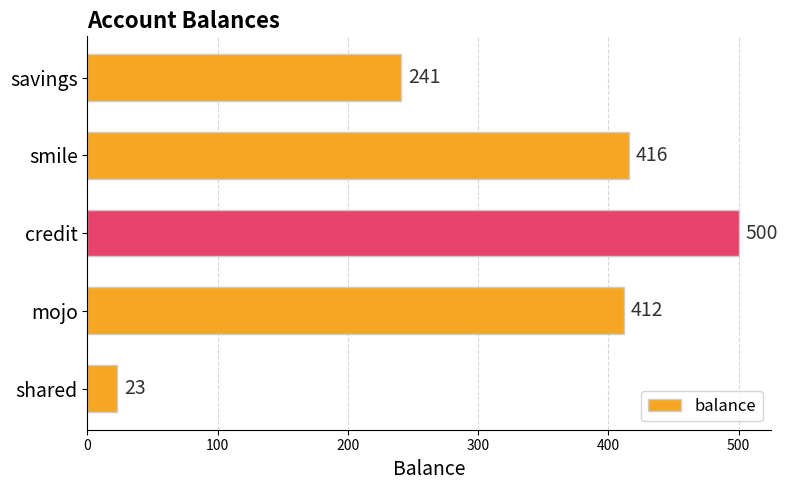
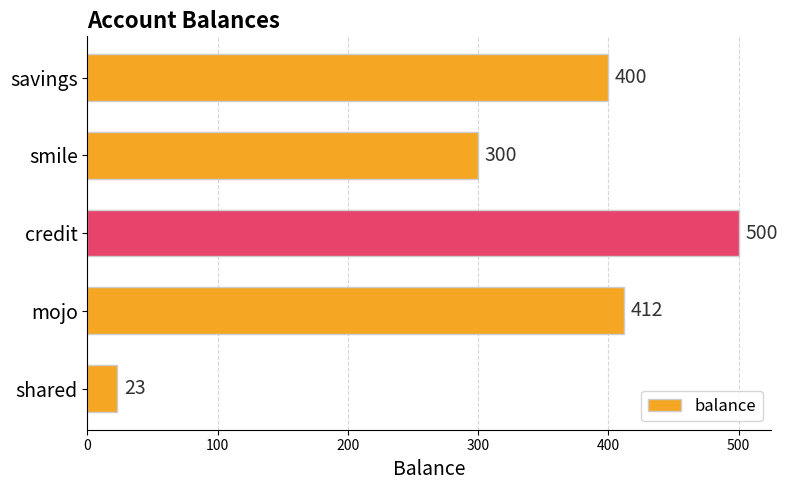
  {
-   "savings": 241,
-   "smile": 416,
+   "savings": 400,
+   "smile": 300,
    "credit": 500,
    "mojo": 412,
    "shared": 23
  }
